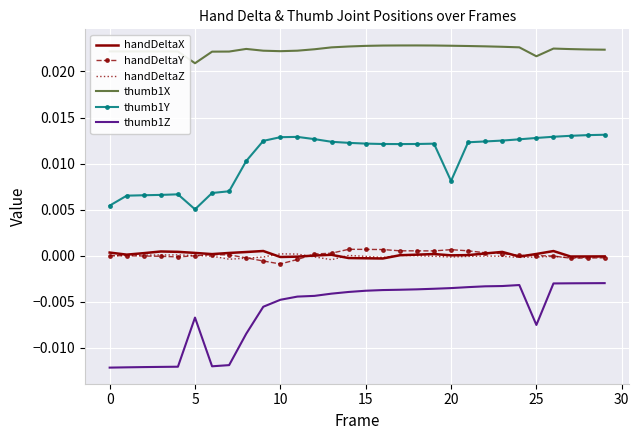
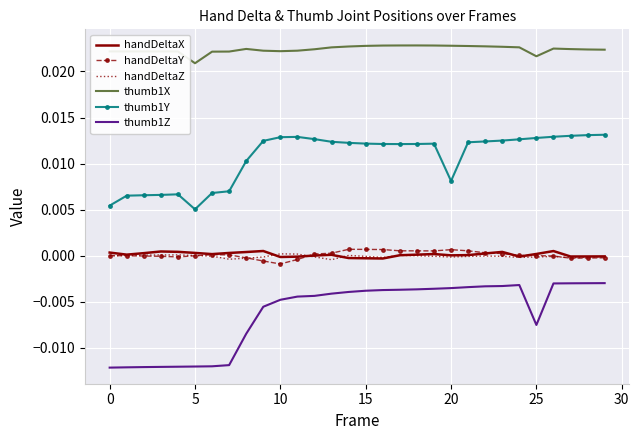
  {
    "thumb1X": {
      "5": 0.021,
      "10": 0.022,
      "15": 0.023,
      "20": 0.023,
      "25": 0.022
    },
    "thumb1Y": {
      "0": 0.005,
      "5": 0.005,
      "10": 0.013,
      "15": 0.012,
      "20": 0.008,
      "25": 0.013
    },
    "thumb1Z": {
      "0": -0.012,
-     "5": -0.007,
+     "5": -0.012,
      "10": -0.005,
      "15": -0.004,
      "20": -0.004,
      "25": -0.008
    }
  }
